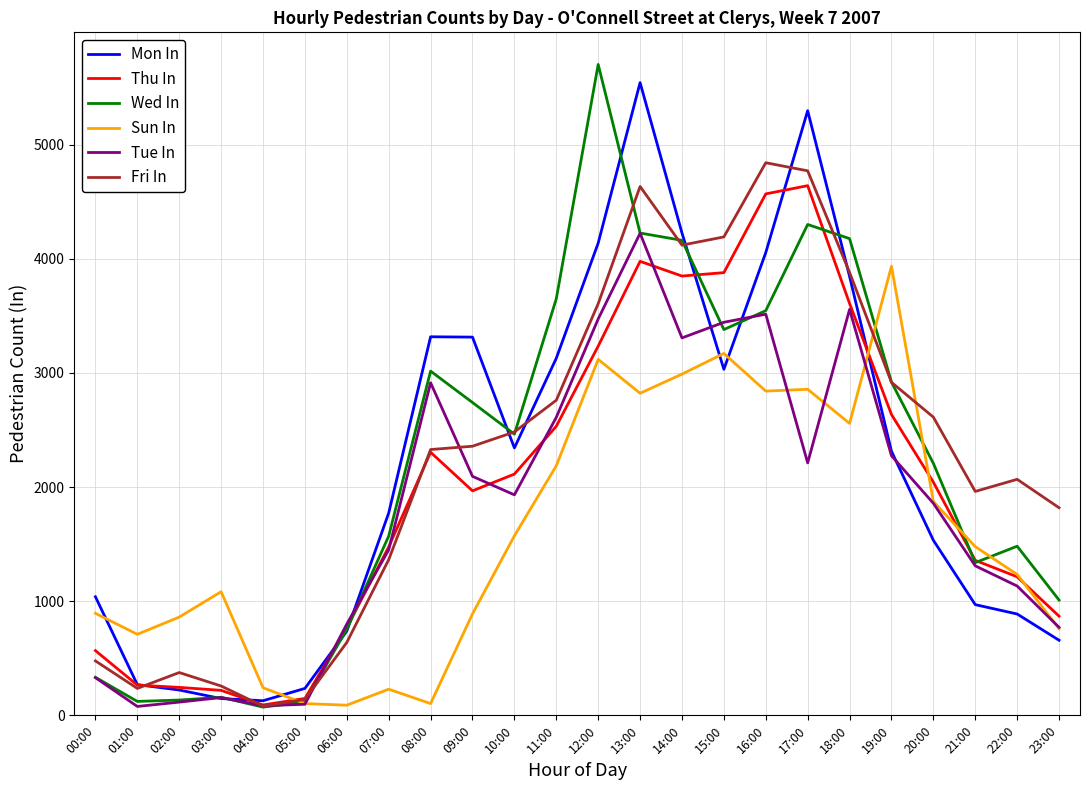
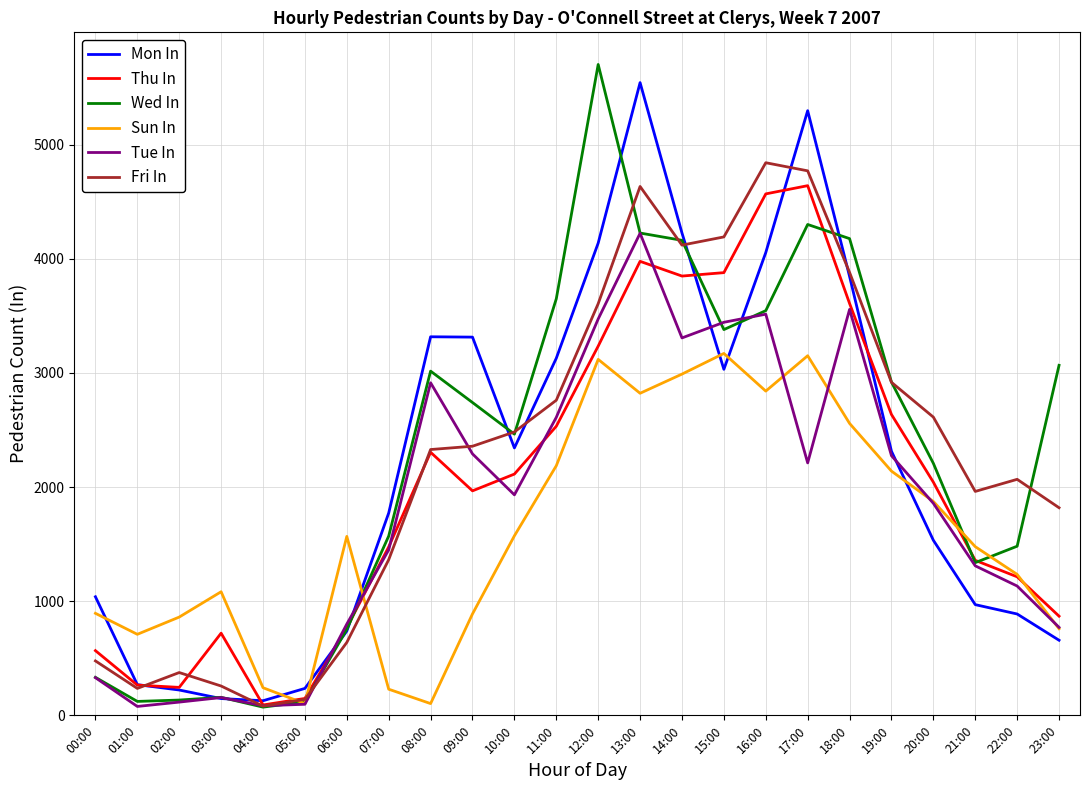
  {
    "Mon In": {
      "00:00": 1040,
      "02:00": 220,
      "04:00": 130,
      "05:00": 240,
      "07:00": 1770,
      "08:00": 3320,
      "09:00": 3310,
      "10:00": 2340,
      "11:00": 3130,
      "12:00": 4140,
      "13:00": 5540,
      "14:00": 4230,
      "15:00": 3030,
      "16:00": 4060,
      "17:00": 5300,
      "18:00": 3850,
      "19:00": 2310,
      "20:00": 1530,
      "21:00": 970,
      "22:00": 890,
      "23:00": 660
    },
    "Thu In": {
      "00:00": 570,
      "02:00": 250,
-     "03:00": 220,
+     "03:00": 720,
      "07:00": 1480,
      "08:00": 2310,
      "09:00": 1970,
      "10:00": 2110,
      "11:00": 2530,
      "12:00": 3240,
      "13:00": 3980,
      "14:00": 3850,
      "15:00": 3880,
      "16:00": 4570,
      "17:00": 4640,
      "18:00": 3610,
      "19:00": 2640,
      "20:00": 2040,
      "23:00": 870
    },
    "Wed In": {
      "01:00": 120,
      "07:00": 1570,
      "08:00": 3020,
      "09:00": 2740,
      "11:00": 3650,
      "12:00": 5700,
      "14:00": 4160,
      "15:00": 3380,
      "16:00": 3550,
      "17:00": 4300,
      "18:00": 4180,
      "20:00": 2210,
      "22:00": 1480,
-     "23:00": 1010
+     "23:00": 3070
    },
    "Sun In": {
      "00:00": 890,
      "01:00": 710,
      "02:00": 860,
      "03:00": 1080,
      "04:00": 240,
-     "06:00": 90,
+     "06:00": 1570,
      "07:00": 230,
      "08:00": 100,
      "09:00": 890,
      "10:00": 1570,
      "11:00": 2190,
      "12:00": 3120,
      "13:00": 2820,
      "14:00": 2990,
      "15:00": 3170,
      "16:00": 2840,
-     "17:00": 2860,
+     "17:00": 3150,
      "18:00": 2560,
-     "19:00": 3940,
+     "19:00": 2140,
      "21:00": 1480
    },
    "Tue In": {
      "01:00": 80,
      "06:00": 800,
      "07:00": 1450,
      "08:00": 2910,
-     "09:00": 2090,
+     "09:00": 2290,
      "10:00": 1930,
      "11:00": 2610,
      "12:00": 3470,
      "14:00": 3310,
      "15:00": 3440,
      "16:00": 3520,
      "17:00": 2210,
      "18:00": 3560,
      "19:00": 2280,
      "21:00": 1310,
      "22:00": 1130
    },
    "Fri In": {
      "00:00": 480,
      "01:00": 240,
      "02:00": 380,
      "03:00": 260,
      "06:00": 640,
      "07:00": 1360,
      "08:00": 2330,
      "09:00": 2360,
      "11:00": 2760,
      "12:00": 3610,
      "13:00": 4630,
      "14:00": 4120,
      "15:00": 4190,
      "16:00": 4840,
      "17:00": 4770,
      "18:00": 3880,
      "20:00": 2610,
      "21:00": 1960,
      "22:00": 2070,
      "23:00": 1820
    }
  }
